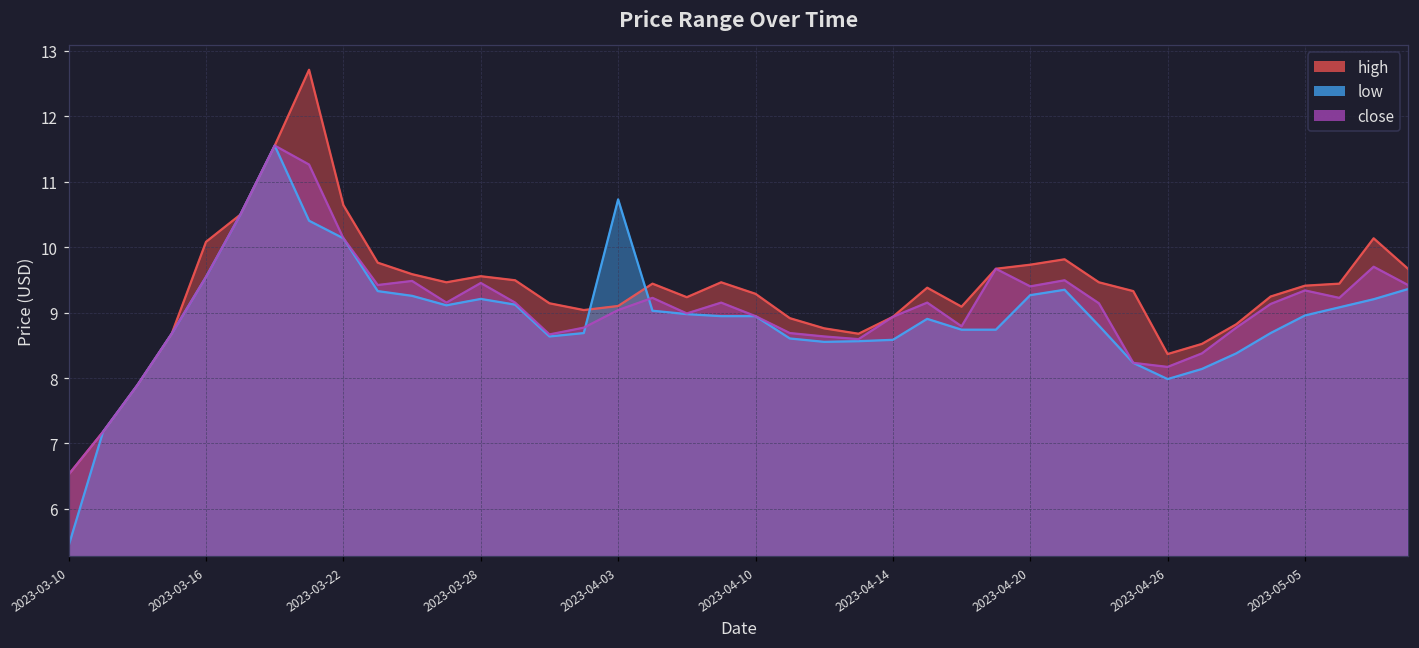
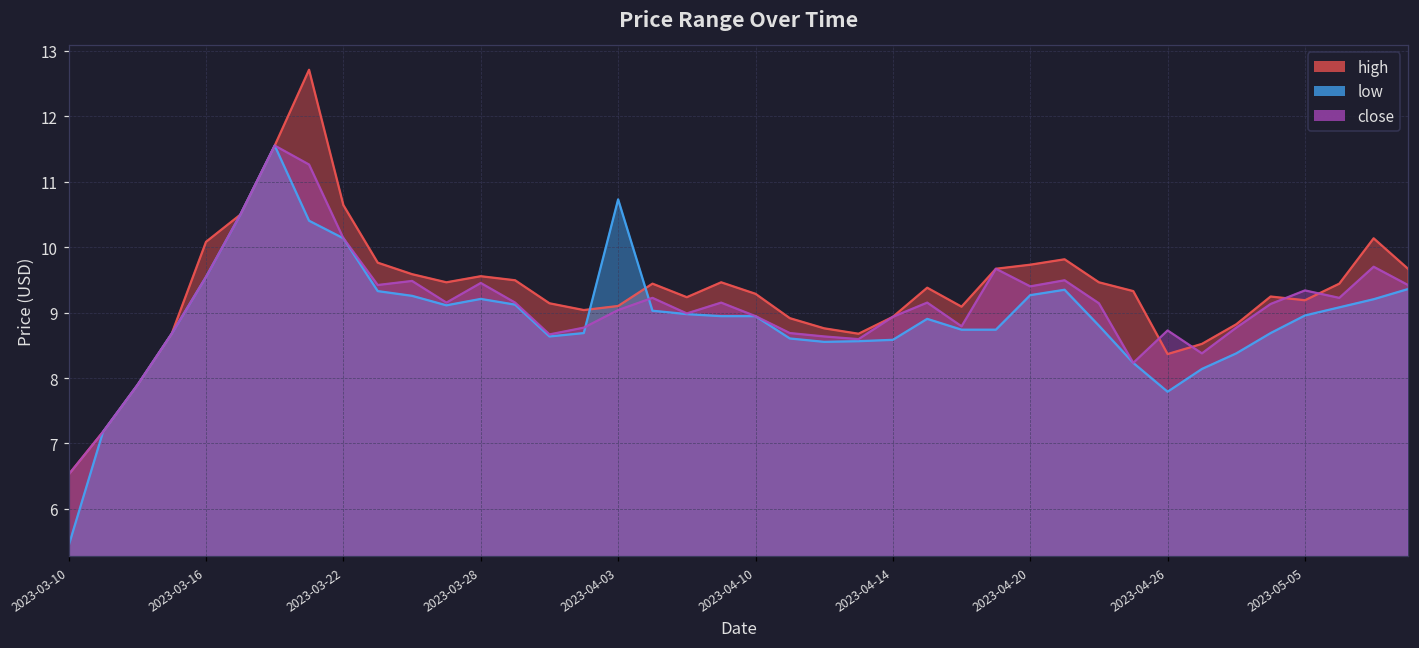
  {
    "high": {
      "2023-03-16": 10.1,
      "2023-03-22": 10.6,
      "2023-03-28": 9.6,
      "2023-04-03": 9.1,
      "2023-04-10": 9.3,
      "2023-04-20": 9.7,
      "2023-04-26": 8.4,
-     "2023-05-05": 9.4
+     "2023-05-05": 9.2
    },
    "low": {
      "2023-03-10": 5.4,
      "2023-03-28": 9.2,
      "2023-04-03": 10.7,
      "2023-04-14": 8.6,
      "2023-04-20": 9.3,
-     "2023-04-26": 8.0,
+     "2023-04-26": 7.8,
      "2023-05-05": 9.0
    },
    "close": {
      "2023-03-28": 9.5,
      "2023-04-03": 9.0,
      "2023-04-20": 9.4,
-     "2023-04-26": 8.2,
+     "2023-04-26": 8.7,
      "2023-05-05": 9.3
    }
  }
